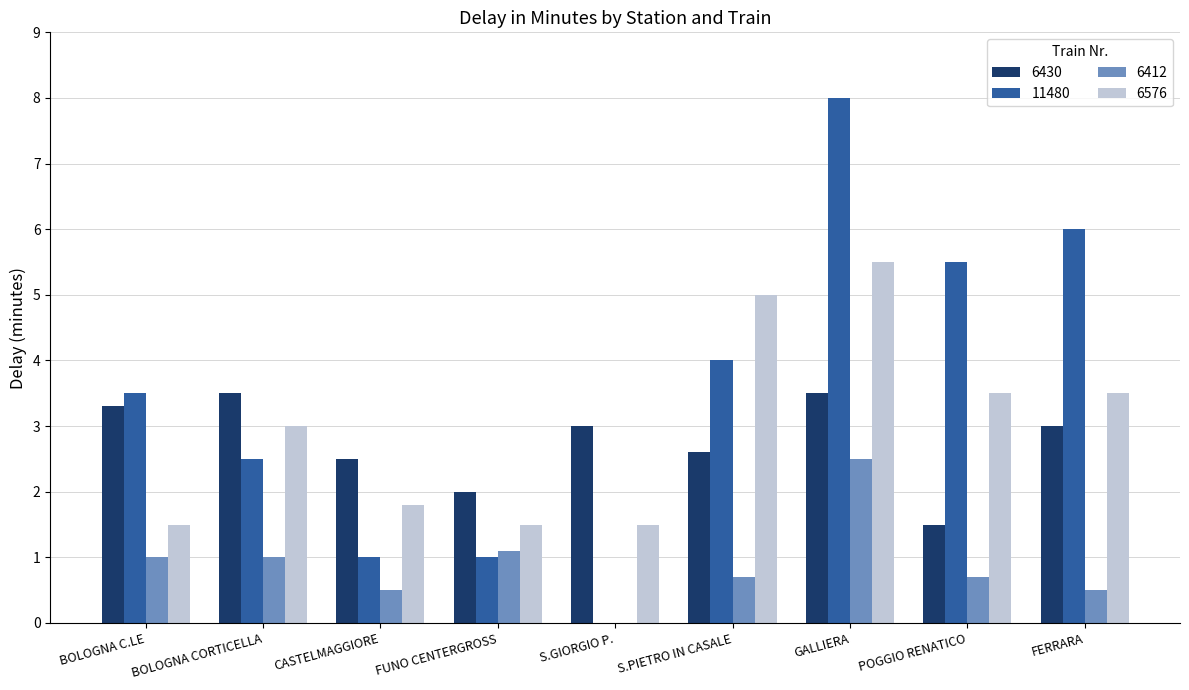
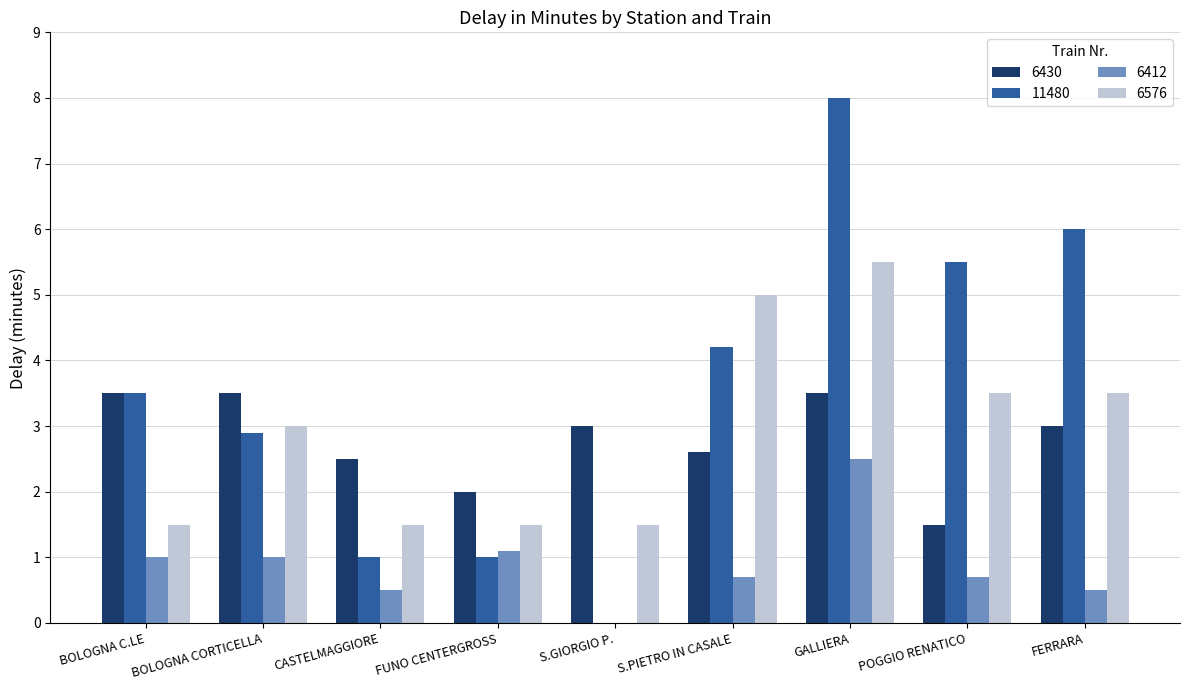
  {
    "6430": {
-     "BOLOGNA C.LE": 3.3,
+     "BOLOGNA C.LE": 3.5,
      "BOLOGNA CORTICELLA": 3.5,
      "CASTELMAGGIORE": 2.5,
      "FUNO CENTERGROSS": 2.0,
      "S.GIORGIO P.": 3.0,
      "S.PIETRO IN CASALE": 2.6,
      "GALLIERA": 3.5,
      "POGGIO RENATICO": 1.5,
      "FERRARA": 3.0
    },
    "11480": {
      "BOLOGNA C.LE": 3.5,
-     "BOLOGNA CORTICELLA": 2.5,
+     "BOLOGNA CORTICELLA": 2.9,
      "CASTELMAGGIORE": 1.0,
      "FUNO CENTERGROSS": 1.0,
      "S.GIORGIO P.": 0.0,
-     "S.PIETRO IN CASALE": 4.0,
+     "S.PIETRO IN CASALE": 4.2,
      "GALLIERA": 8.0,
      "POGGIO RENATICO": 5.5,
      "FERRARA": 6.0
    },
    "6412": {
      "BOLOGNA C.LE": 1.0,
      "BOLOGNA CORTICELLA": 1.0,
      "CASTELMAGGIORE": 0.5,
      "FUNO CENTERGROSS": 1.1,
      "S.GIORGIO P.": 0.0,
      "S.PIETRO IN CASALE": 0.7,
      "GALLIERA": 2.5,
      "POGGIO RENATICO": 0.7,
      "FERRARA": 0.5
    },
    "6576": {
      "BOLOGNA C.LE": 1.5,
      "BOLOGNA CORTICELLA": 3.0,
-     "CASTELMAGGIORE": 1.8,
+     "CASTELMAGGIORE": 1.5,
      "FUNO CENTERGROSS": 1.5,
      "S.GIORGIO P.": 1.5,
      "S.PIETRO IN CASALE": 5.0,
      "GALLIERA": 5.5,
      "POGGIO RENATICO": 3.5,
      "FERRARA": 3.5
    }
  }
